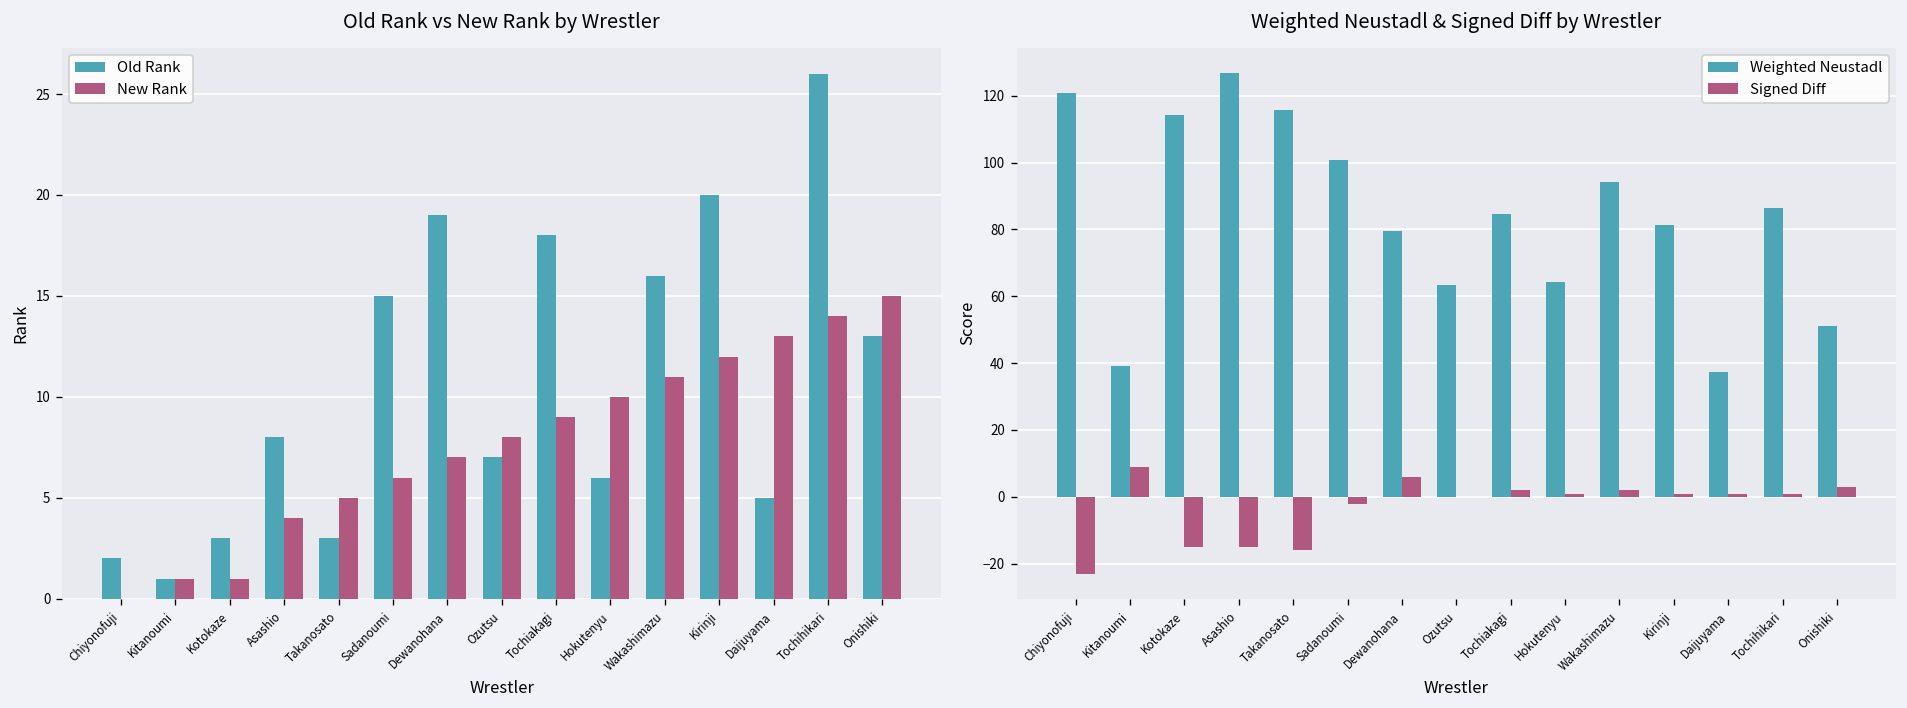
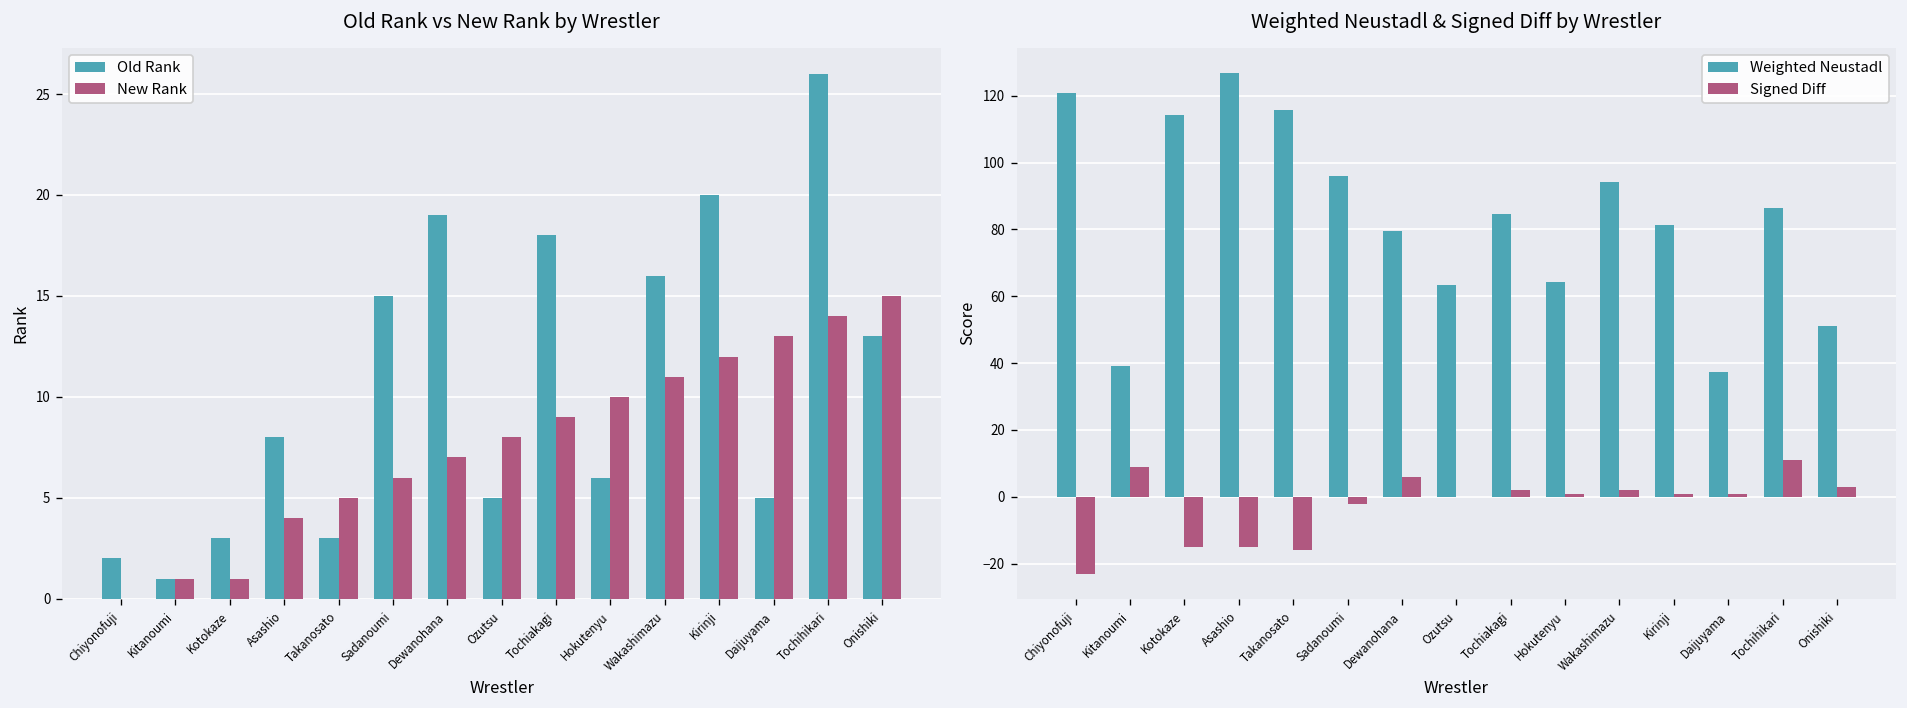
  {
    "Old Rank vs New Rank by Wrestler": {
      "Old Rank": {
        "Chiyonofuji": 2,
        "Kitanoumi": 1,
        "Kotokaze": 3,
        "Asashio": 8,
        "Takanosato": 3,
        "Sadanoumi": 15,
        "Dewanohana": 19,
-       "Ozutsu": 7,
+       "Ozutsu": 5,
        "Tochiakagi": 18,
        "Hokutenyu": 6,
        "Wakashimazu": 16,
        "Kirinji": 20,
        "Daijuyama": 5,
        "Tochihikari": 26,
        "Onishiki": 13
      },
      "New Rank": {
        "Chiyonofuji": 0,
        "Kitanoumi": 1,
        "Kotokaze": 1,
        "Asashio": 4,
        "Takanosato": 5,
        "Sadanoumi": 6,
        "Dewanohana": 7,
        "Ozutsu": 8,
        "Tochiakagi": 9,
        "Hokutenyu": 10,
        "Wakashimazu": 11,
        "Kirinji": 12,
        "Daijuyama": 13,
        "Tochihikari": 14,
        "Onishiki": 15
      }
    },
    "Weighted Neustadl & Signed Diff by Wrestler": {
      "Weighted Neustadl": {
        "Chiyonofuji": 121,
        "Kitanoumi": 39,
        "Kotokaze": 114,
        "Asashio": 127,
        "Takanosato": 116,
-       "Sadanoumi": 101,
+       "Sadanoumi": 96,
        "Dewanohana": 79,
        "Ozutsu": 63,
        "Tochiakagi": 85,
        "Hokutenyu": 64,
        "Wakashimazu": 94,
        "Kirinji": 81,
        "Daijuyama": 37,
        "Tochihikari": 86,
        "Onishiki": 51
      },
      "Signed Diff": {
        "Chiyonofuji": -23,
        "Kitanoumi": 9,
        "Kotokaze": -15,
        "Asashio": -15,
        "Takanosato": -16,
        "Sadanoumi": -2,
        "Dewanohana": 6,
        "Ozutsu": 0,
        "Tochiakagi": 2,
        "Hokutenyu": 1,
        "Wakashimazu": 2,
        "Kirinji": 1,
        "Daijuyama": 1,
-       "Tochihikari": 1,
+       "Tochihikari": 11,
        "Onishiki": 3
      }
    }
  }
